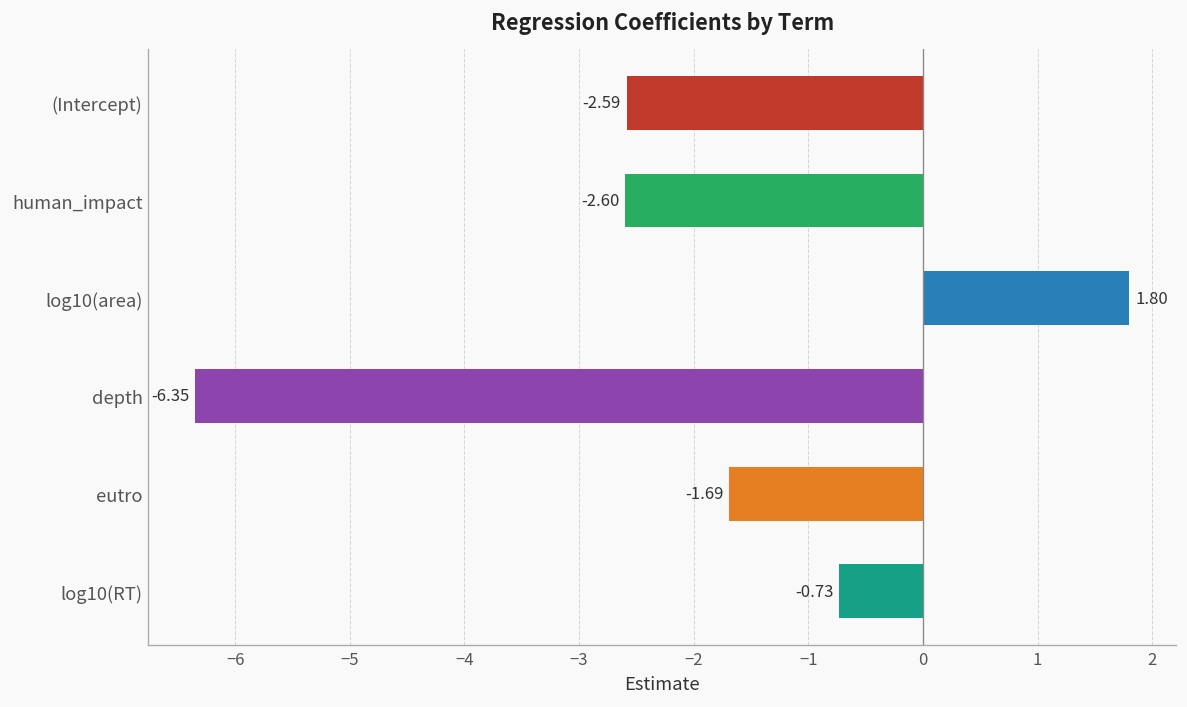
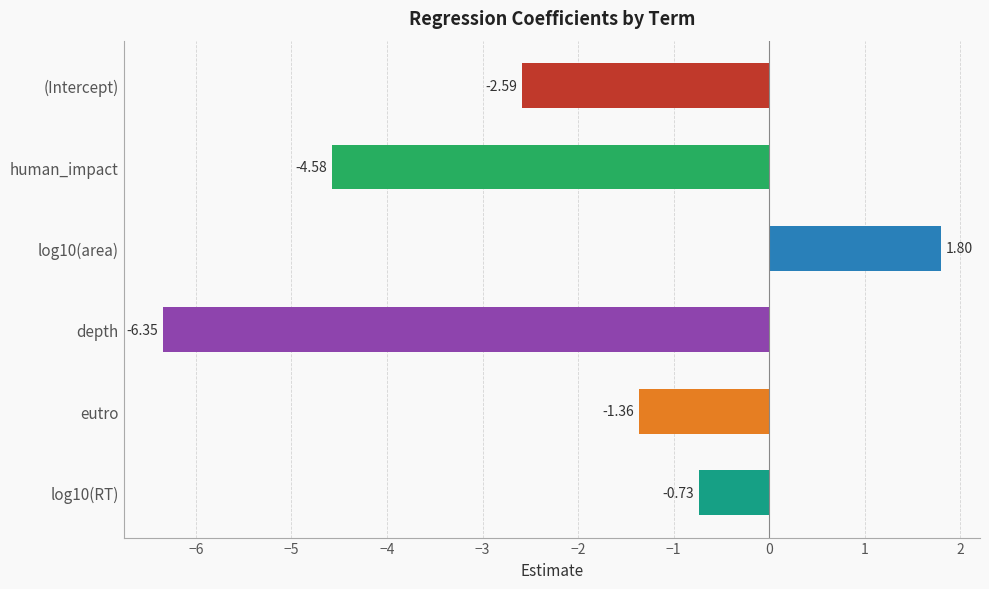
  {
    "(Intercept)": -2.59,
-   "human_impact": -2.60,
+   "human_impact": -4.58,
    "log10(area)": 1.80,
    "depth": -6.35,
-   "eutro": -1.69,
+   "eutro": -1.36,
    "log10(RT)": -0.73
  }
